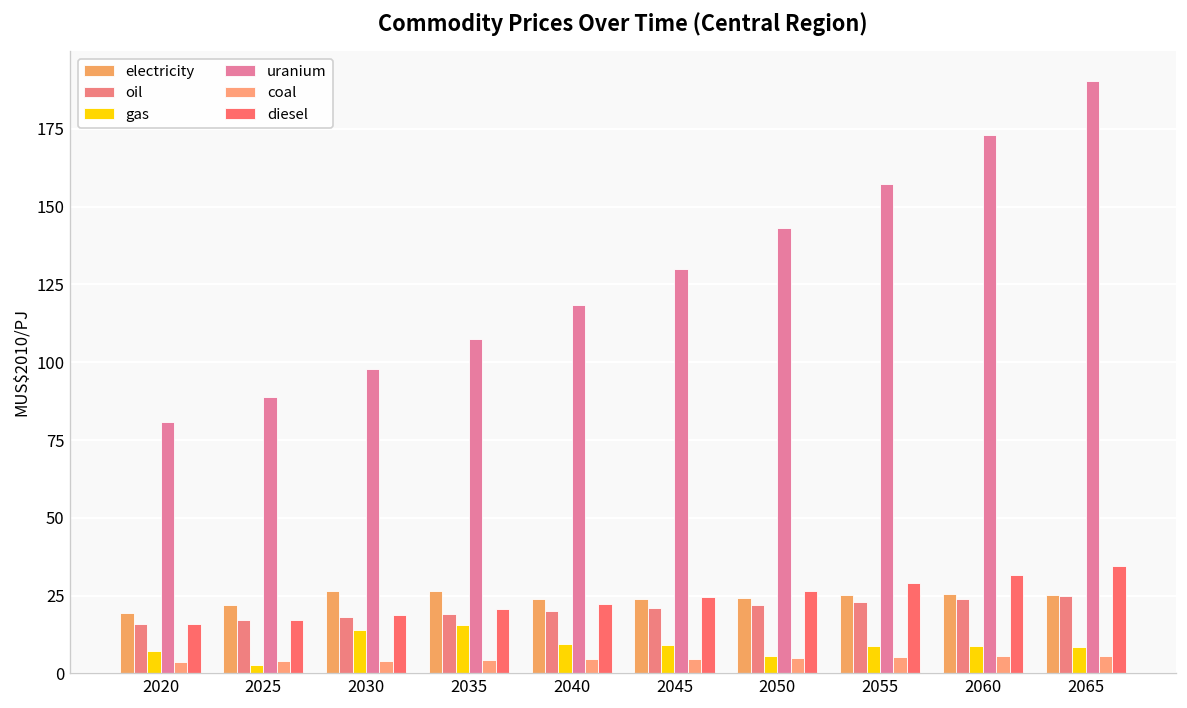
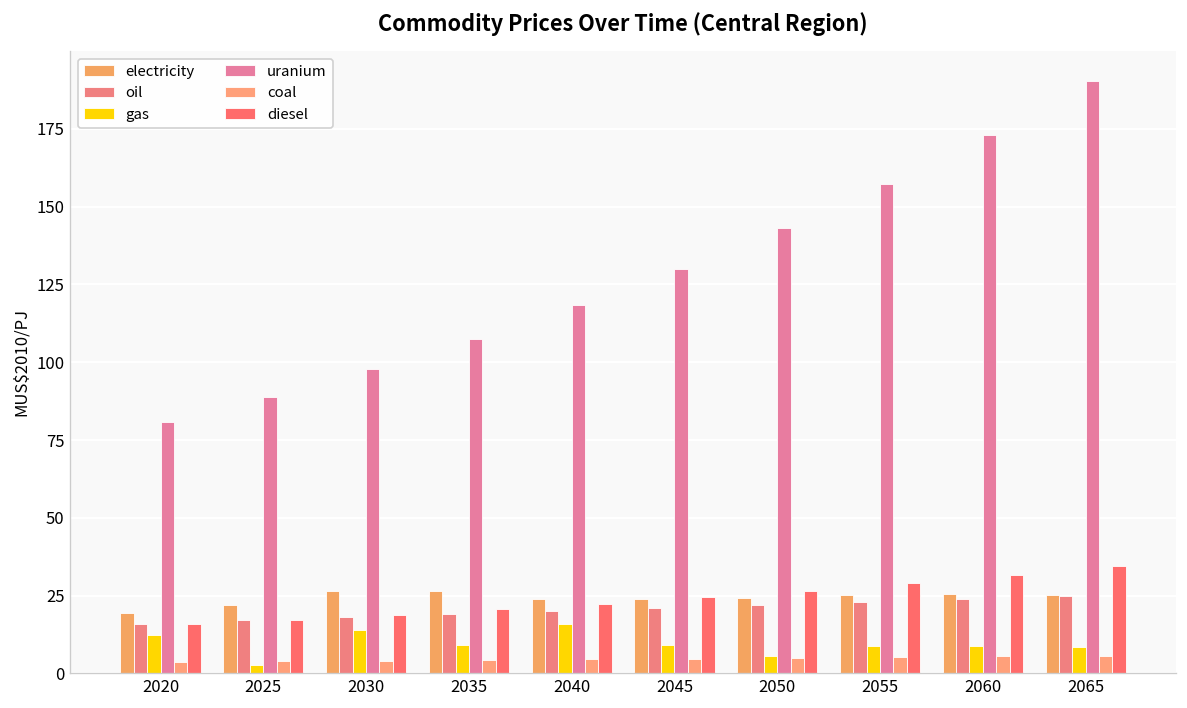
  {
    "gas": {
-     "2020": 7,
+     "2020": 12,
      "2025": 3,
      "2030": 14,
-     "2035": 16,
-     "2040": 9,
+     "2035": 9,
+     "2040": 16,
      "2045": 9,
      "2050": 6,
      "2055": 9,
      "2060": 9,
      "2065": 8
    }
  }
